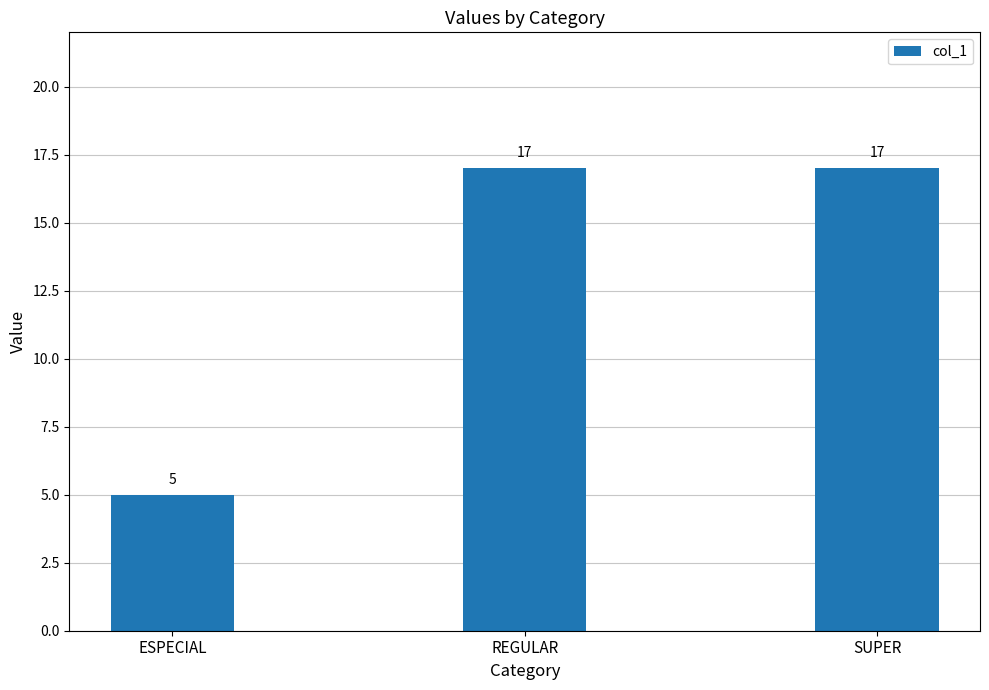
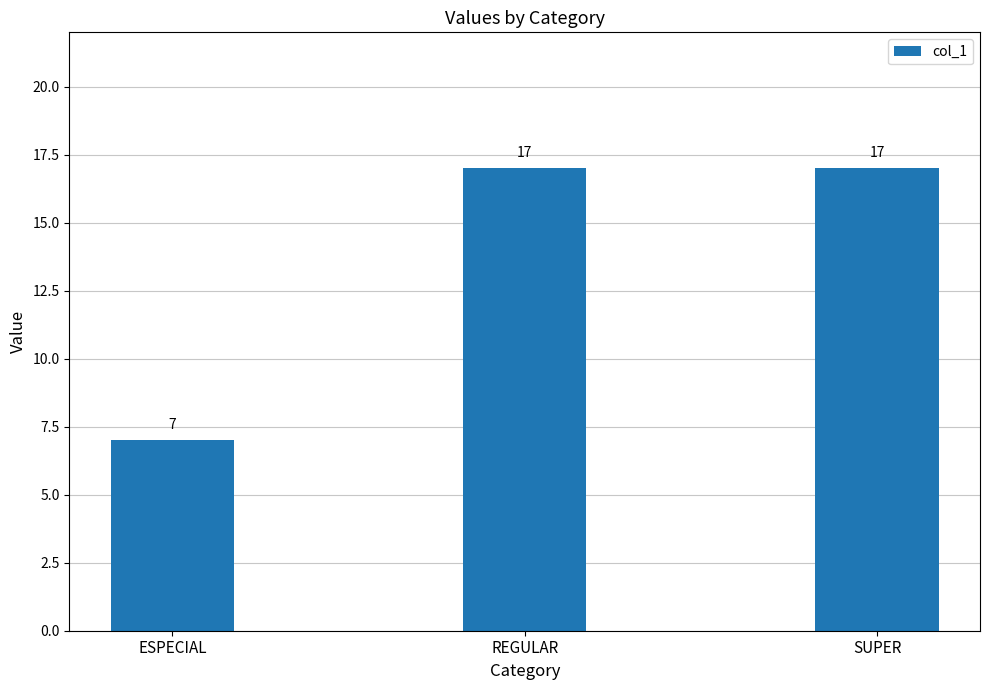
  {
-   "ESPECIAL": 5,
+   "ESPECIAL": 7,
    "REGULAR": 17,
    "SUPER": 17
  }
